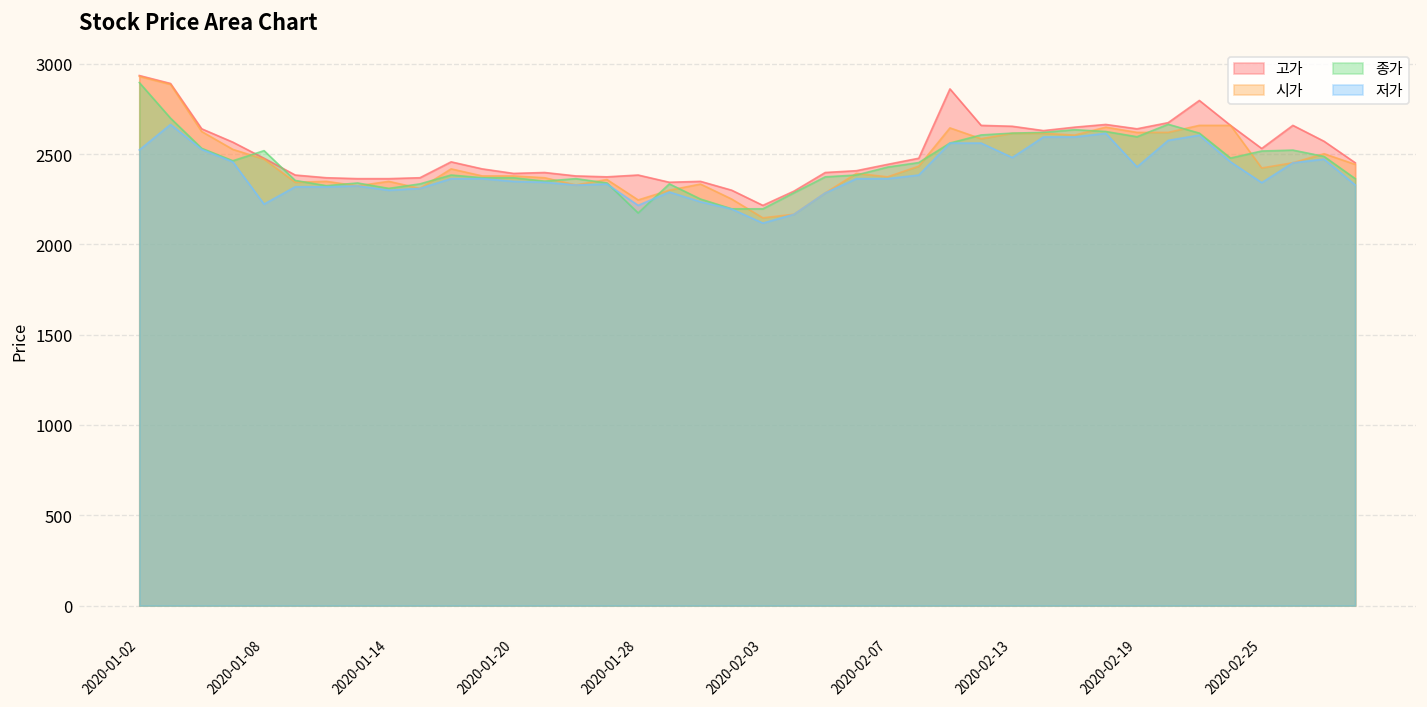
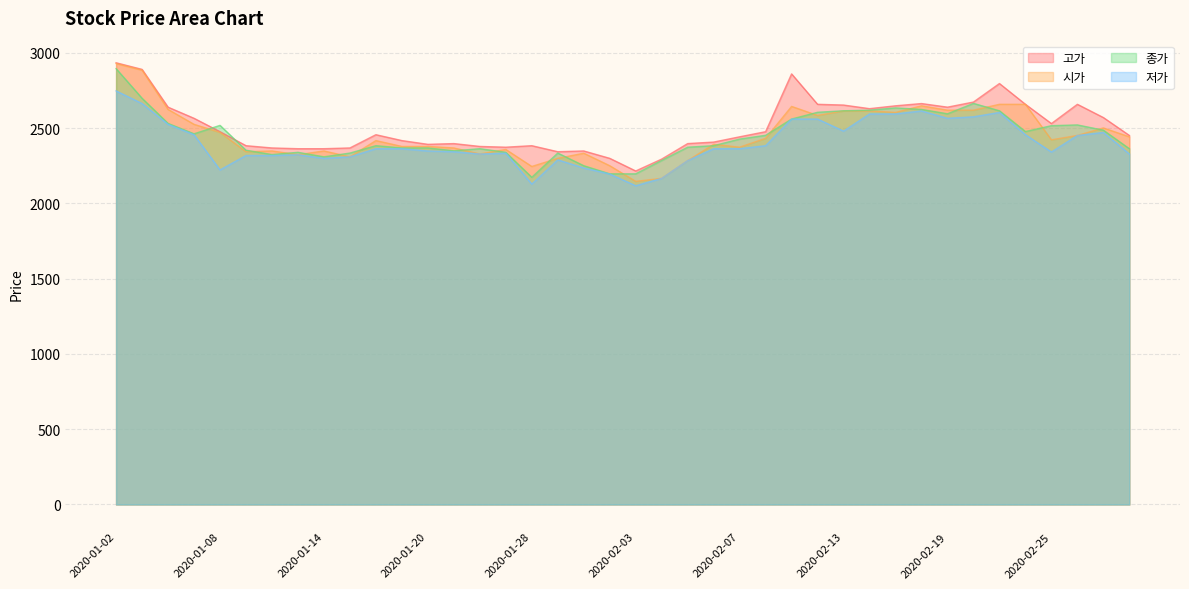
  {
    "종가": {
      "2020-01-02": 2900,
      "2020-01-08": 2520,
      "2020-01-28": 2170,
      "2020-02-03": 2200,
      "2020-02-19": 2600
    },
    "저가": {
-     "2020-01-02": 2520,
+     "2020-01-02": 2750,
      "2020-01-08": 2220,
      "2020-01-20": 2350,
-     "2020-01-28": 2220,
+     "2020-01-28": 2130,
      "2020-02-03": 2120,
      "2020-02-13": 2480,
-     "2020-02-19": 2430,
+     "2020-02-19": 2570,
      "2020-02-25": 2340
    }
  }
